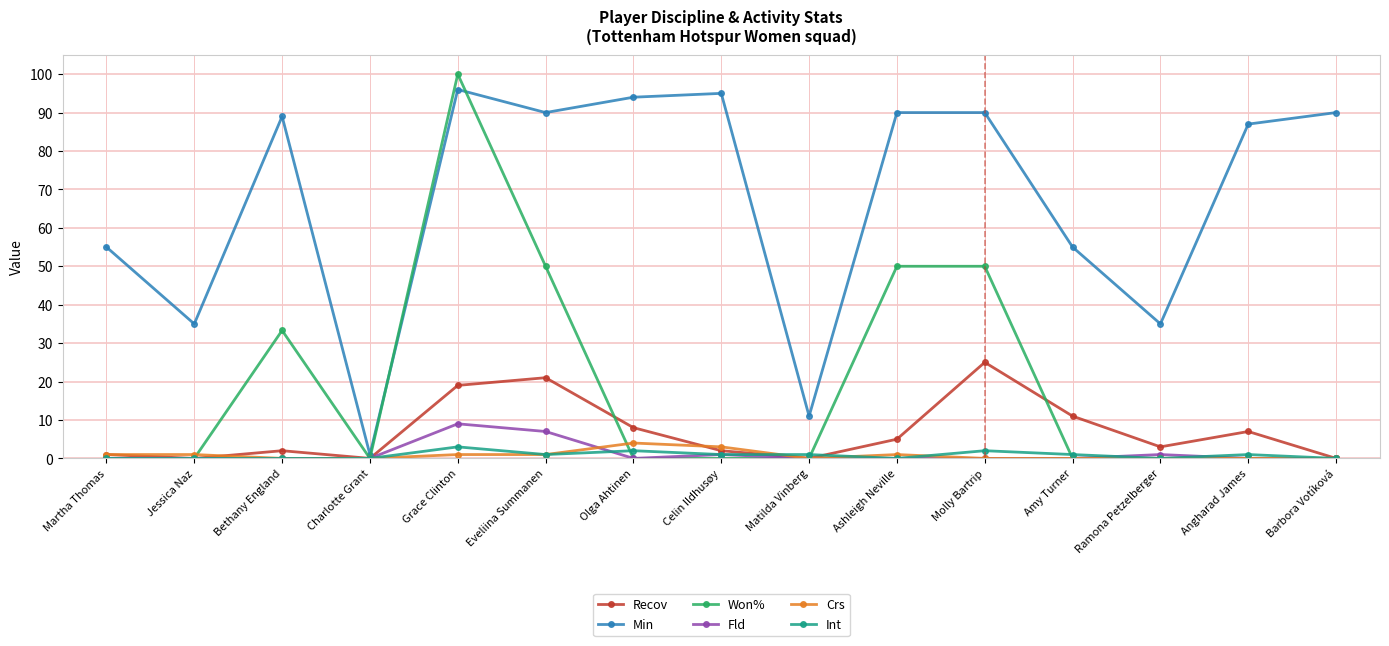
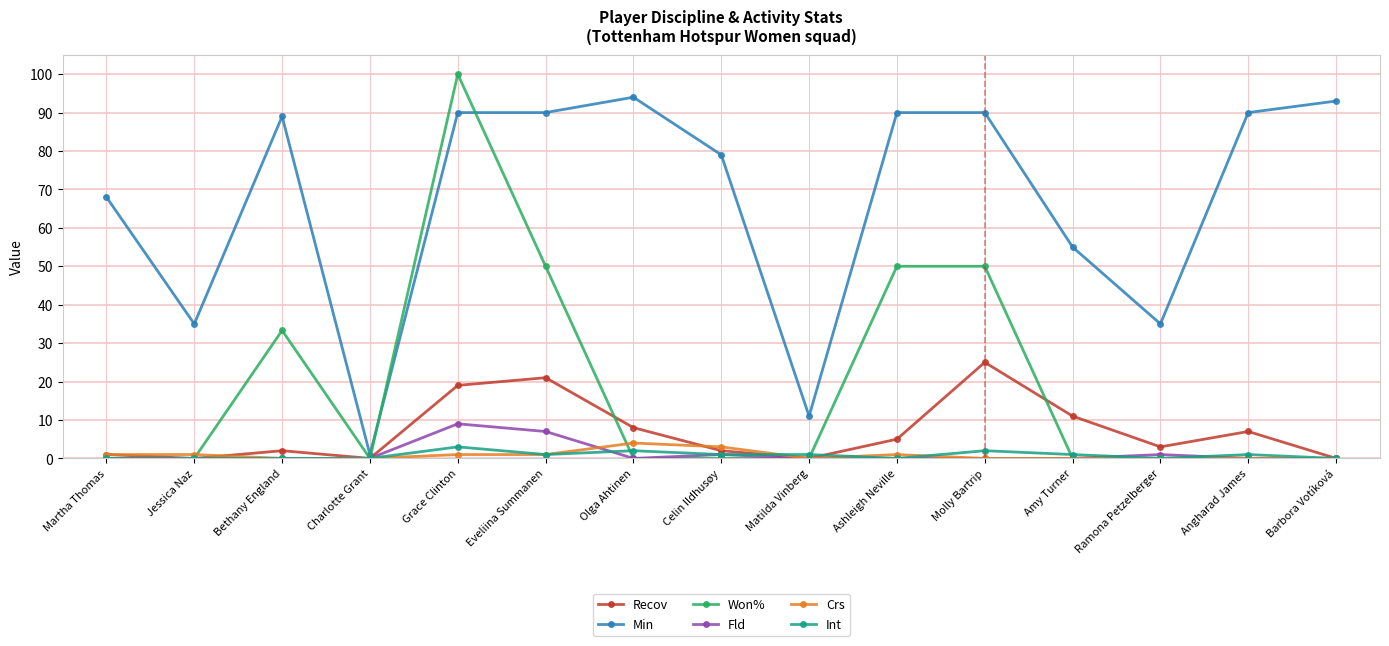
  {
    "Recov": {
      "Bethany England": 2,
      "Grace Clinton": 19,
      "Eveliina Summanen": 21,
      "Olga Ahtinen": 8,
      "Celin Ildhusøy": 2,
      "Ashleigh Neville": 5,
      "Molly Bartrip": 25,
      "Amy Turner": 11,
      "Ramona Petzelberger": 3,
      "Angharad James": 7
    },
    "Min": {
-     "Martha Thomas": 55,
+     "Martha Thomas": 68,
      "Jessica Naz": 35,
      "Bethany England": 89,
      "Charlotte Grant": 1,
-     "Grace Clinton": 96,
+     "Grace Clinton": 90,
      "Eveliina Summanen": 90,
      "Olga Ahtinen": 94,
-     "Celin Ildhusøy": 95,
+     "Celin Ildhusøy": 79,
      "Matilda Vinberg": 11,
      "Ashleigh Neville": 90,
      "Molly Bartrip": 90,
      "Amy Turner": 55,
      "Ramona Petzelberger": 35,
-     "Angharad James": 87,
-     "Barbora Votíková": 90
+     "Angharad James": 90,
+     "Barbora Votíková": 93
    },
    "Fld": {
      "Grace Clinton": 9,
      "Eveliina Summanen": 7,
      "Ramona Petzelberger": 1
    },
    "Crs": {
      "Jessica Naz": 1,
      "Grace Clinton": 1,
      "Olga Ahtinen": 4,
      "Celin Ildhusøy": 3,
      "Ashleigh Neville": 1
    }
  }
